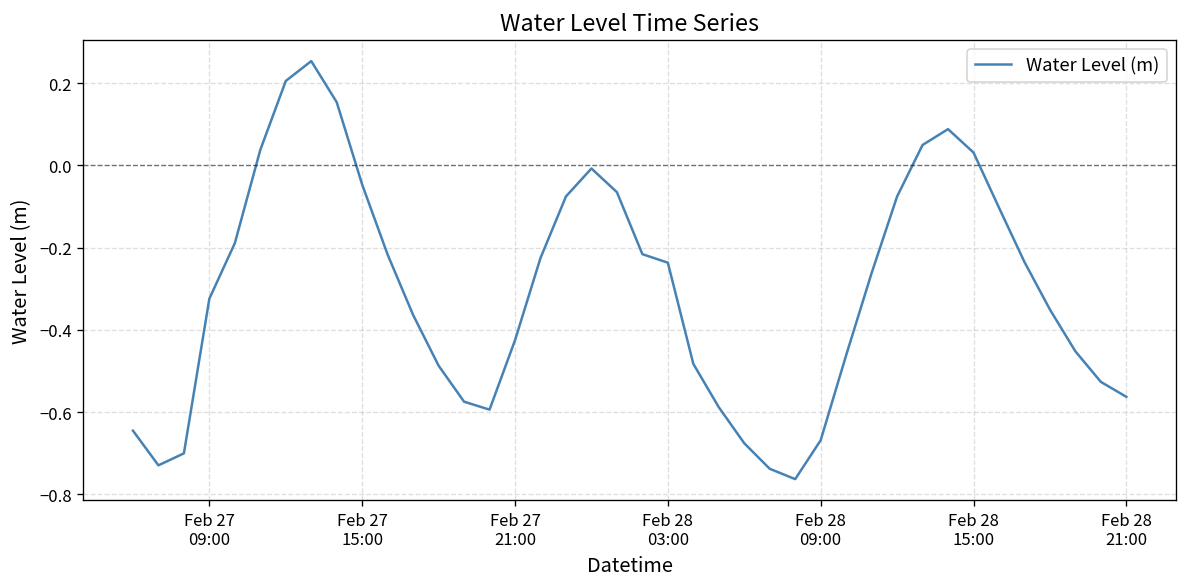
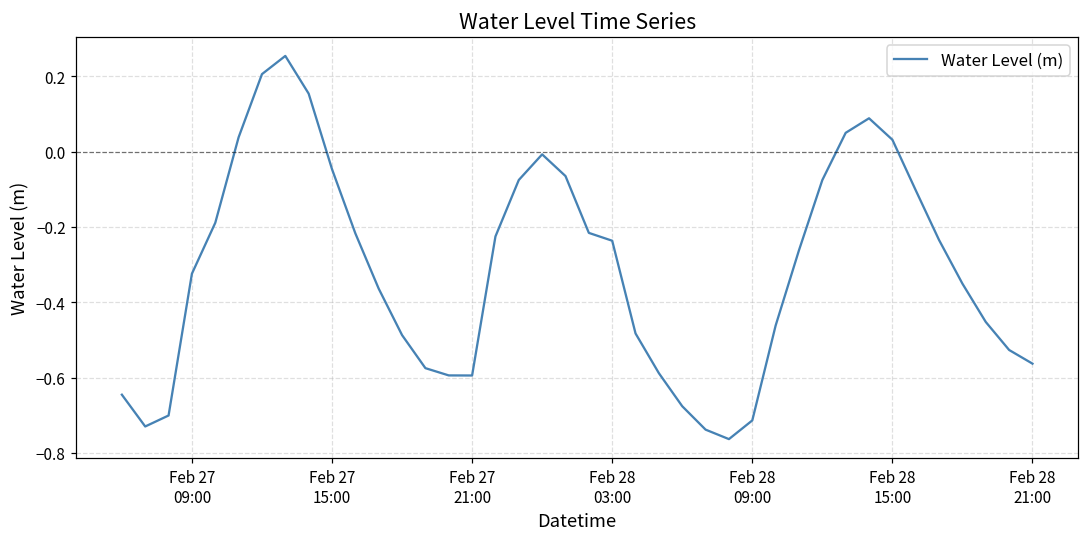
  {
    "Feb 27 09:00": -0.32,
    "Feb 27 15:00": -0.05,
-   "Feb 27 21:00": -0.43,
+   "Feb 27 21:00": -0.59,
    "Feb 28 03:00": -0.24,
-   "Feb 28 09:00": -0.67,
+   "Feb 28 09:00": -0.71,
    "Feb 28 15:00": 0.03,
    "Feb 28 21:00": -0.56
  }
